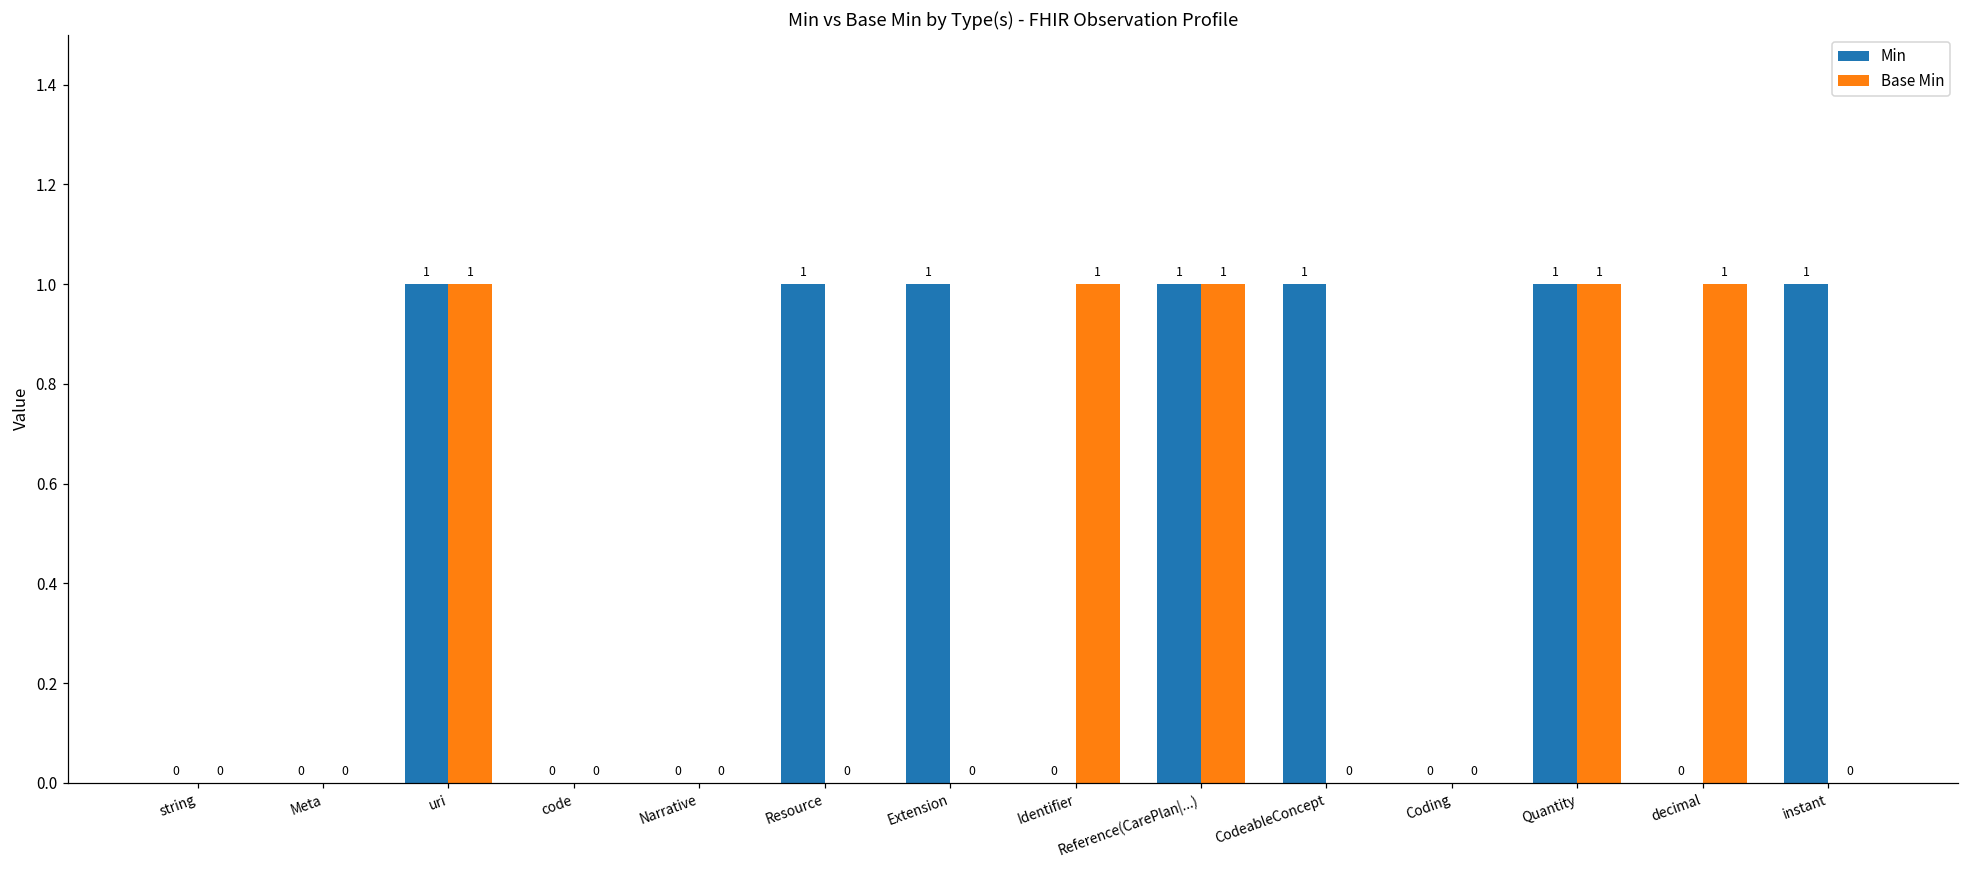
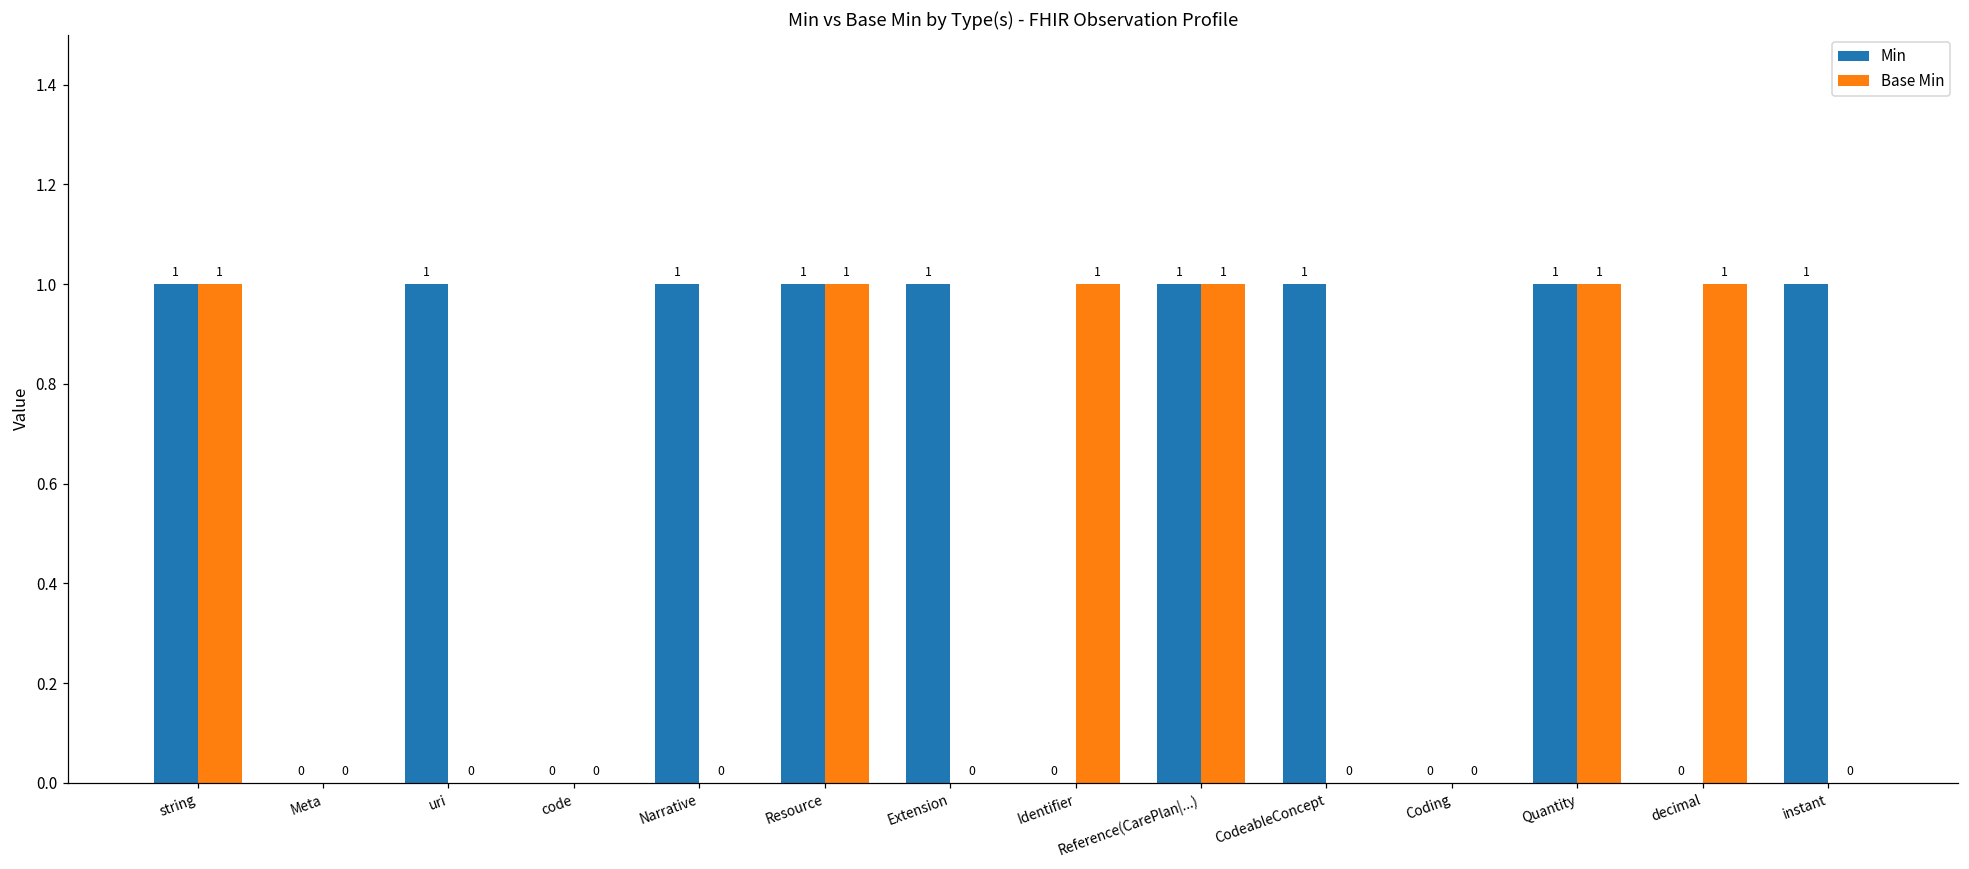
  {
    "Min": {
-     "string": 0,
+     "string": 1,
      "Meta": 0,
      "uri": 1,
      "code": 0,
-     "Narrative": 0,
+     "Narrative": 1,
      "Resource": 1,
      "Extension": 1,
      "Identifier": 0,
      "Reference(CarePlan|...)": 1,
      "CodeableConcept": 1,
      "Coding": 0,
      "Quantity": 1,
      "decimal": 0,
      "instant": 1
    },
    "Base Min": {
-     "string": 0,
+     "string": 1,
      "Meta": 0,
-     "uri": 1,
+     "uri": 0,
      "code": 0,
      "Narrative": 0,
-     "Resource": 0,
+     "Resource": 1,
      "Extension": 0,
      "Identifier": 1,
      "Reference(CarePlan|...)": 1,
      "CodeableConcept": 0,
      "Coding": 0,
      "Quantity": 1,
      "decimal": 1,
      "instant": 0
    }
  }
